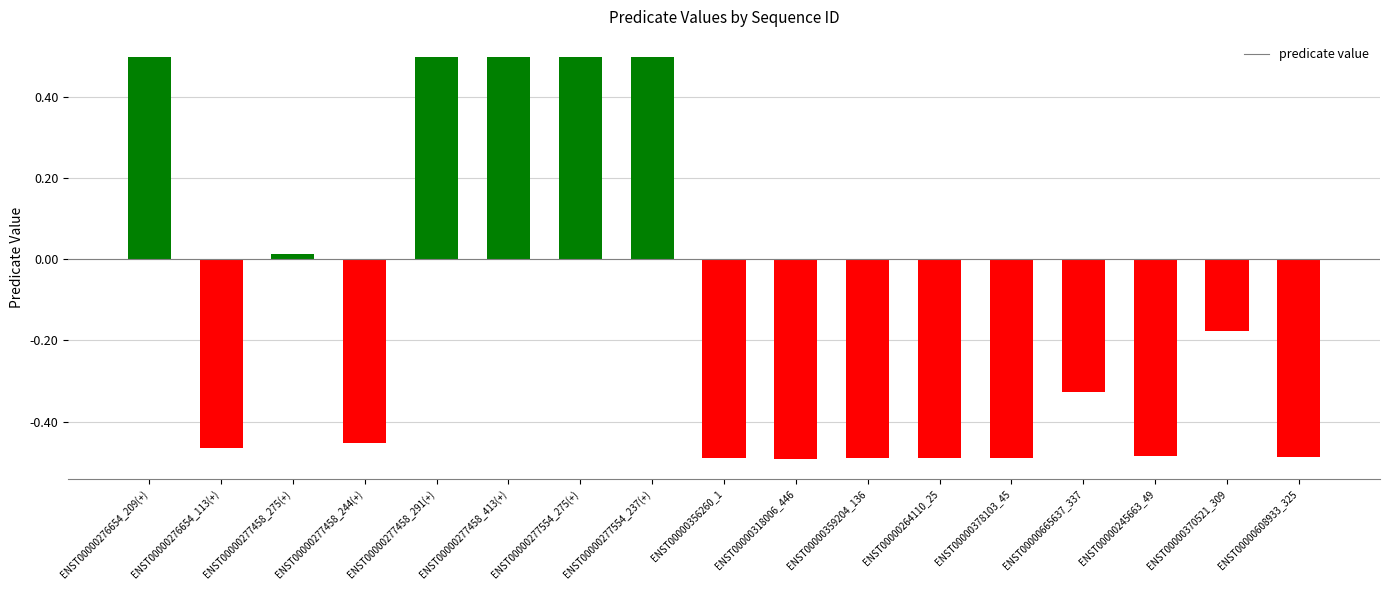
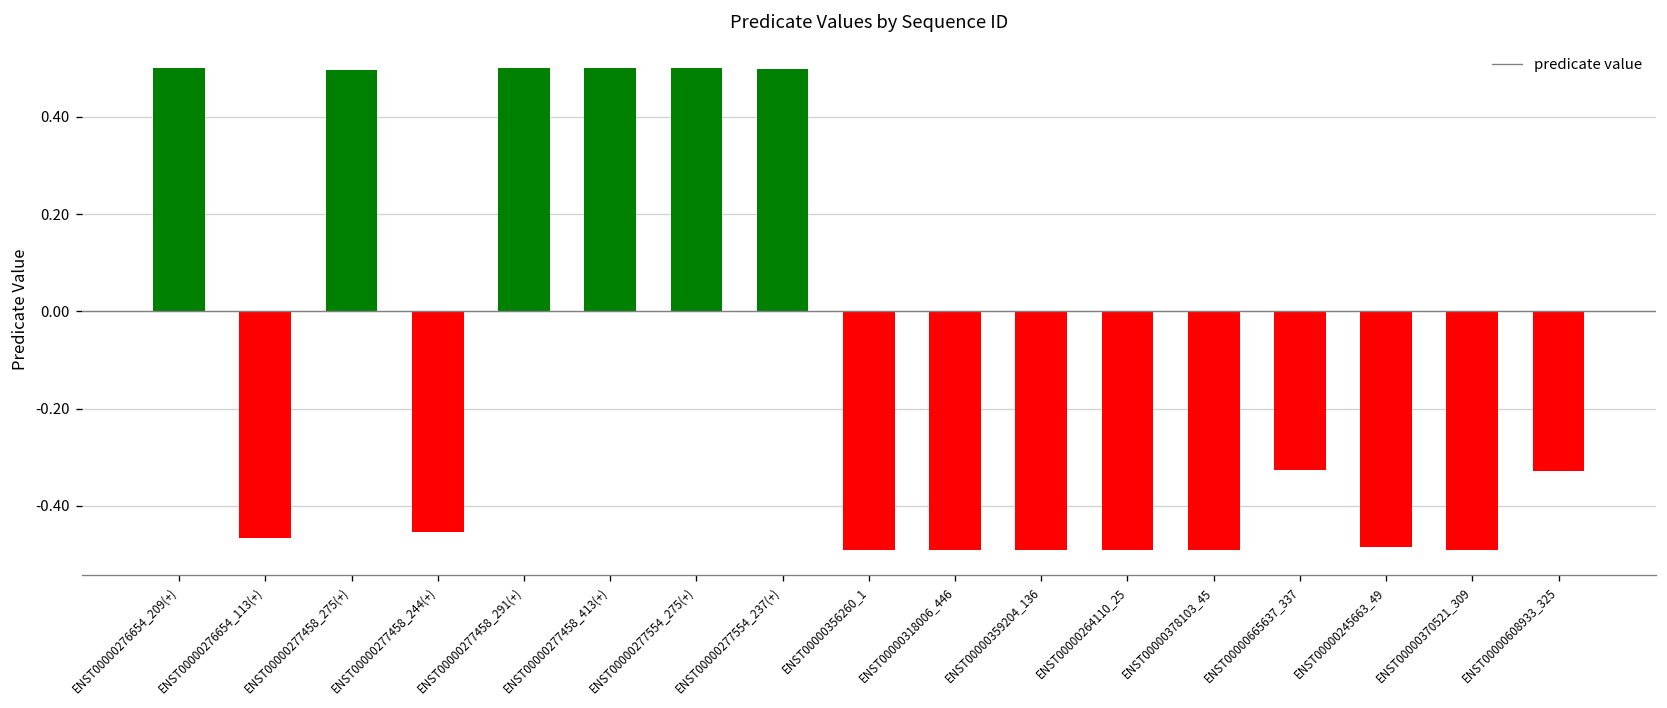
  {
    "ENST00000276654_209(+)": 0.50,
    "ENST00000276654_113(+)": -0.47,
-   "ENST00000277458_275(+)": 0.01,
+   "ENST00000277458_275(+)": 0.50,
    "ENST00000277458_244(+)": -0.45,
    "ENST00000277458_291(+)": 0.50,
    "ENST00000277458_413(+)": 0.50,
    "ENST00000277554_275(+)": 0.50,
    "ENST00000277554_237(+)": 0.50,
    "ENST00000356260_1": -0.49,
    "ENST00000318006_446": -0.49,
    "ENST00000359204_136": -0.49,
    "ENST00000264110_25": -0.49,
    "ENST00000378103_45": -0.49,
    "ENST00000665637_337": -0.33,
    "ENST00000245663_49": -0.48,
-   "ENST00000370521_309": -0.18,
-   "ENST00000608933_325": -0.49
+   "ENST00000370521_309": -0.49,
+   "ENST00000608933_325": -0.33
  }
